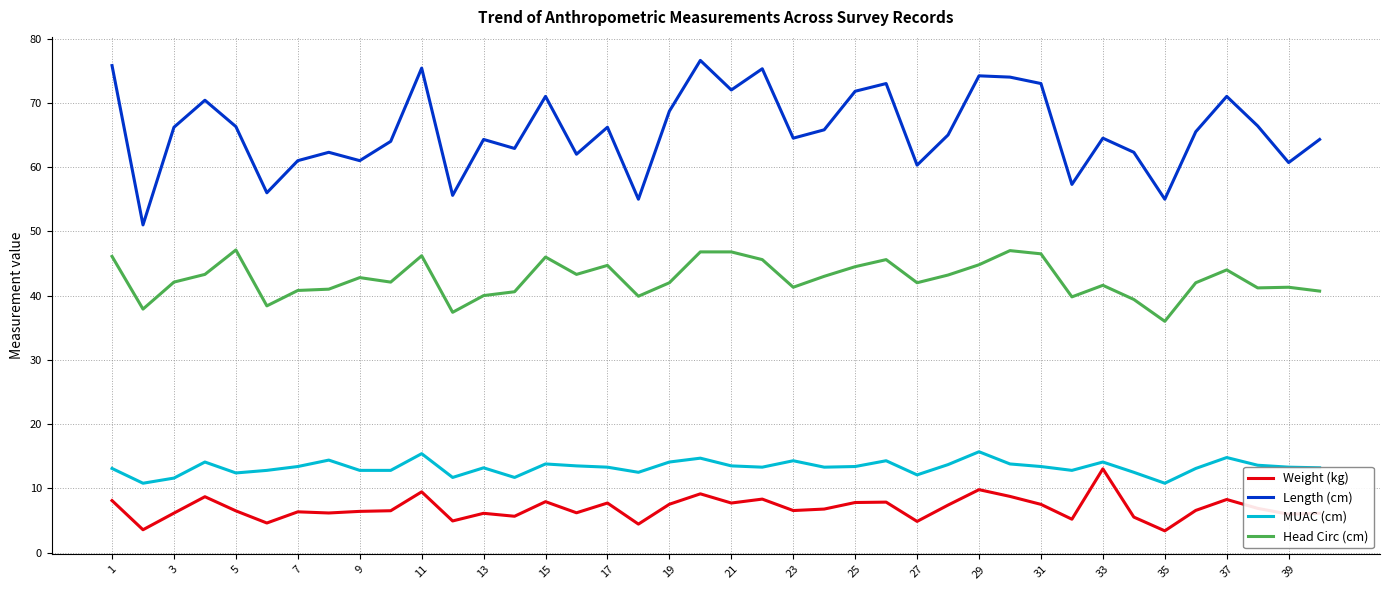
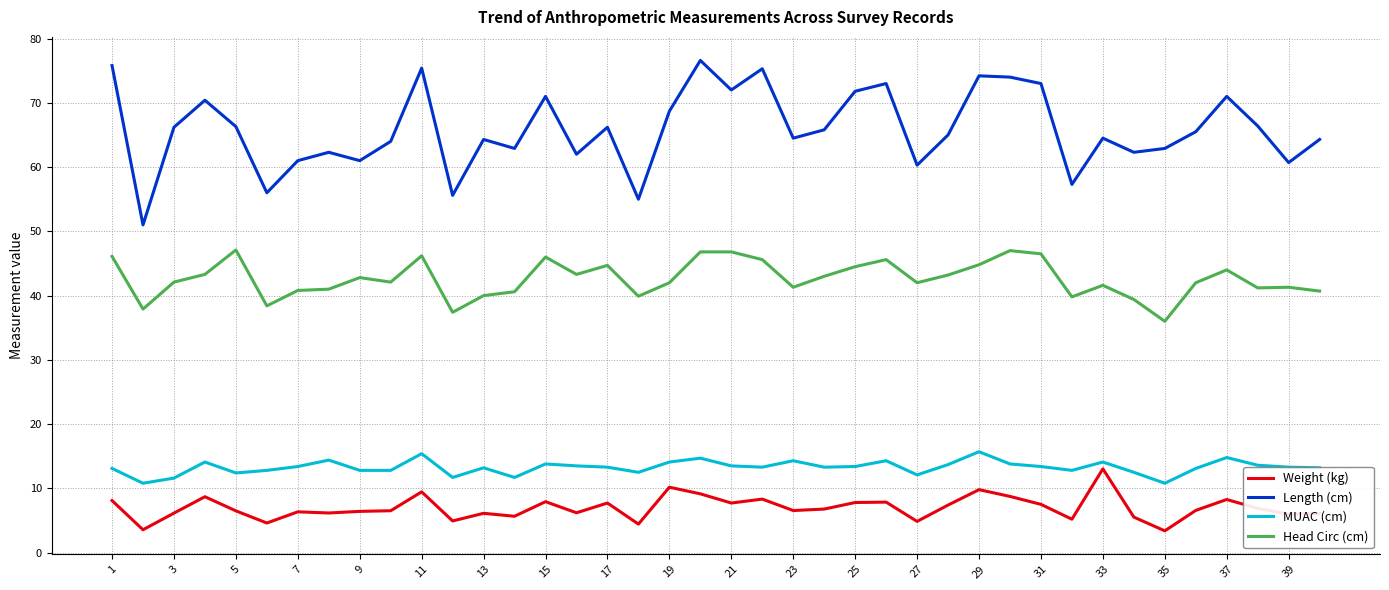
  {
    "Weight (kg)": {
      "1": 8,
      "3": 6,
      "5": 7,
      "7": 6,
      "9": 6,
      "11": 9,
      "13": 6,
      "15": 8,
      "17": 8,
-     "19": 8,
+     "19": 10,
      "21": 8,
      "23": 7,
      "25": 8,
      "27": 5,
      "29": 10,
      "31": 8,
      "33": 13,
      "35": 3,
      "37": 8
    },
    "Length (cm)": {
      "1": 76,
      "3": 66,
      "5": 66,
      "7": 61,
      "9": 61,
      "11": 75,
      "13": 64,
      "15": 71,
      "17": 66,
      "19": 69,
      "21": 72,
      "23": 65,
      "25": 72,
      "27": 60,
      "29": 74,
      "31": 73,
      "33": 65,
-     "35": 55,
+     "35": 63,
      "37": 71,
      "39": 61
    },
    "MUAC (cm)": {
      "1": 13,
      "3": 12,
      "5": 12,
      "7": 13,
      "9": 13,
      "11": 15,
      "13": 13,
      "15": 14,
      "17": 13,
      "19": 14,
      "21": 14,
      "23": 14,
      "25": 13,
      "27": 12,
      "29": 16,
      "31": 13,
      "33": 14,
      "35": 11,
      "37": 15
    },
    "Head Circ (cm)": {
      "1": 46,
      "3": 42,
      "5": 47,
      "7": 41,
      "9": 43,
      "11": 46,
      "13": 40,
      "15": 46,
      "17": 45,
      "19": 42,
      "21": 47,
      "23": 41,
      "25": 45,
      "27": 42,
      "29": 45,
      "31": 47,
      "33": 42,
      "35": 36,
      "37": 44,
      "39": 41
    }
  }
